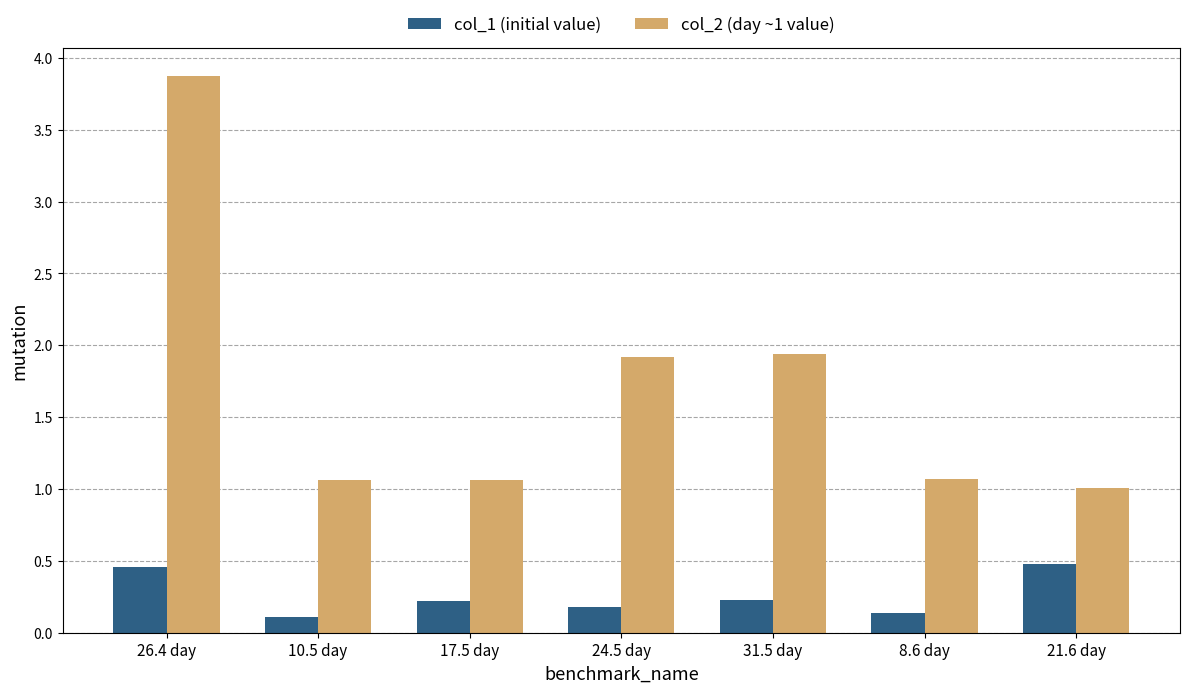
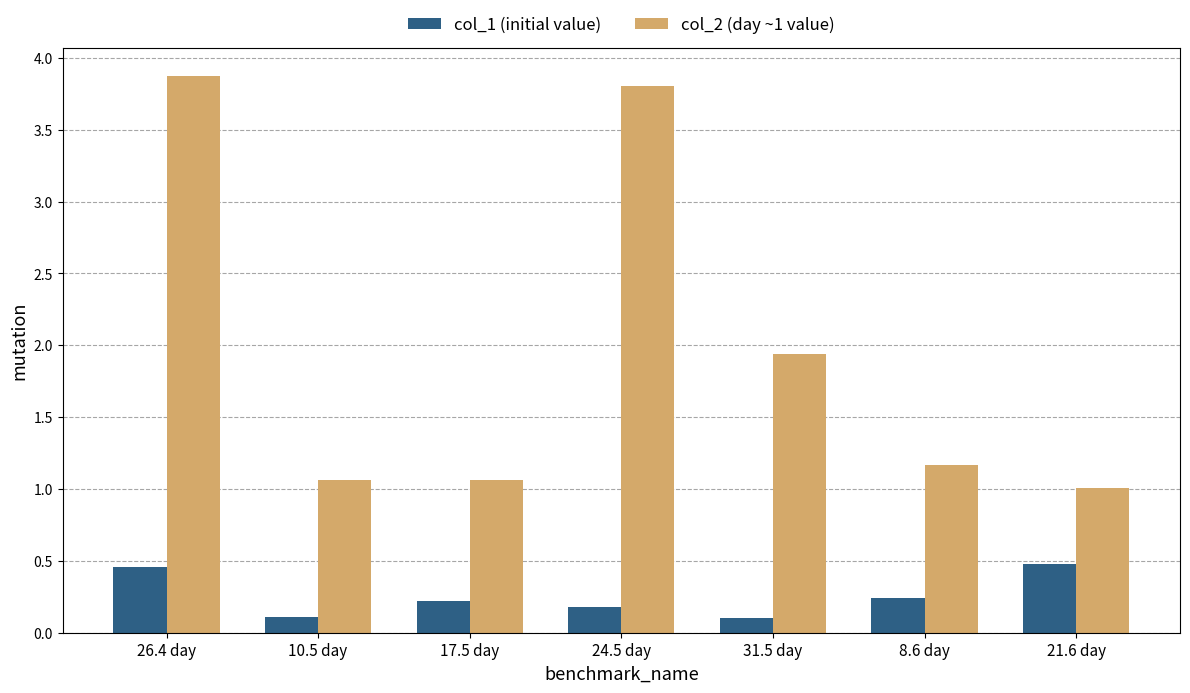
  {
    "col_1 (initial value)": {
      "26.4 day": 0.46,
      "10.5 day": 0.11,
      "17.5 day": 0.22,
      "24.5 day": 0.18,
-     "31.5 day": 0.23,
-     "8.6 day": 0.14,
+     "31.5 day": 0.10,
+     "8.6 day": 0.24,
      "21.6 day": 0.48
    },
    "col_2 (day ~1 value)": {
      "26.4 day": 3.88,
      "10.5 day": 1.06,
      "17.5 day": 1.07,
-     "24.5 day": 1.92,
+     "24.5 day": 3.80,
      "31.5 day": 1.94,
-     "8.6 day": 1.07,
+     "8.6 day": 1.17,
      "21.6 day": 1.01
    }
  }
